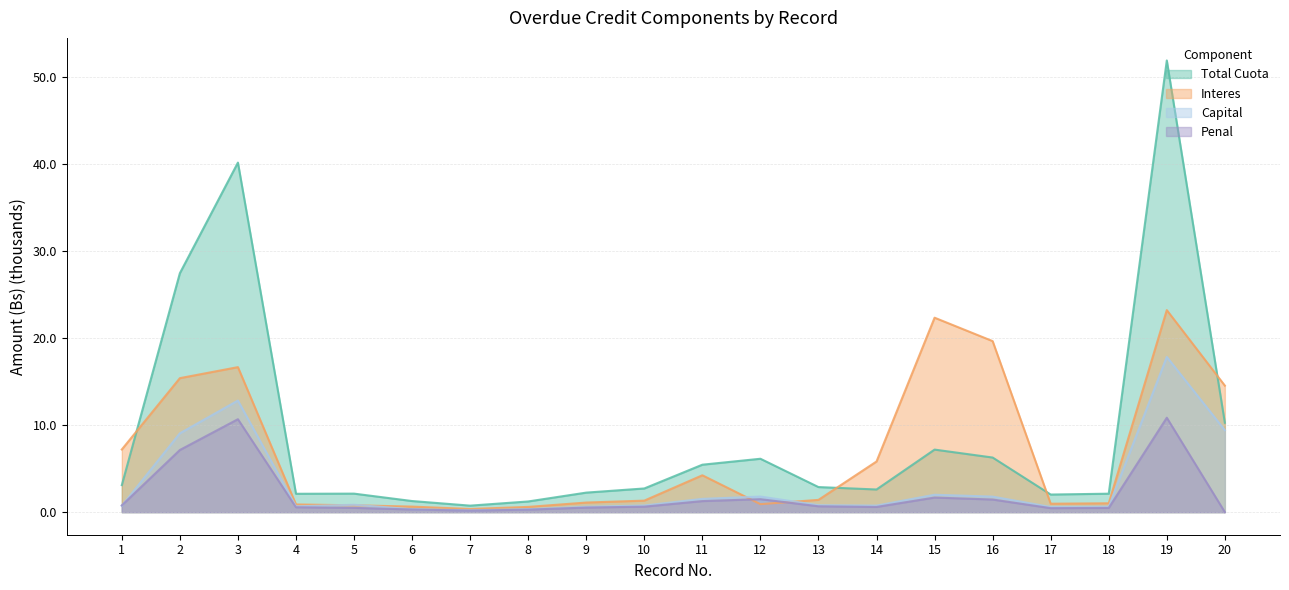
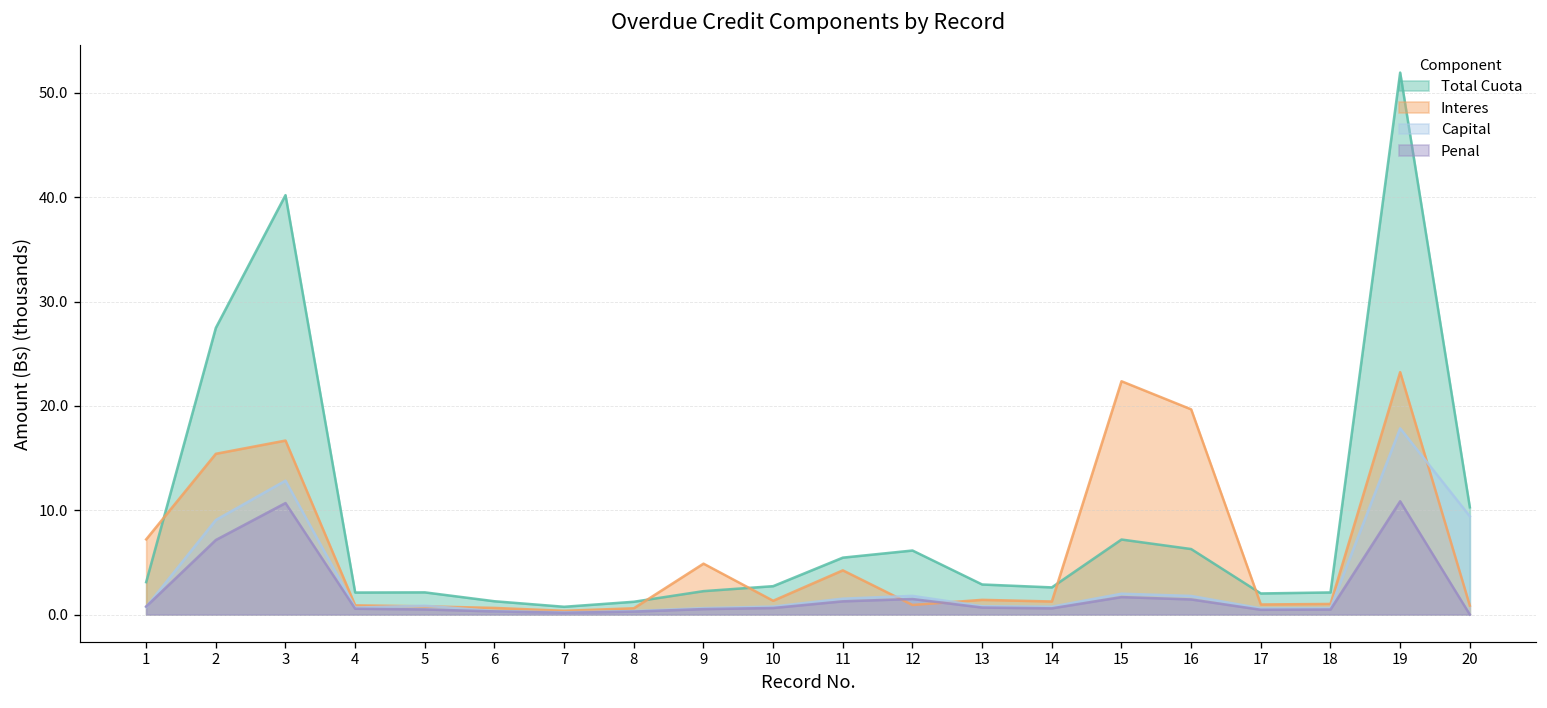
  {
    "Interes": {
      "1": 7,
      "2": 15,
      "3": 17,
      "6": 1,
-     "9": 1,
+     "9": 5,
      "10": 1,
      "11": 4,
      "12": 1,
      "13": 1,
-     "14": 6,
+     "14": 1,
      "15": 22,
      "16": 20,
      "17": 1,
      "18": 1,
      "19": 23,
-     "20": 15
+     "20": 1
    }
  }
